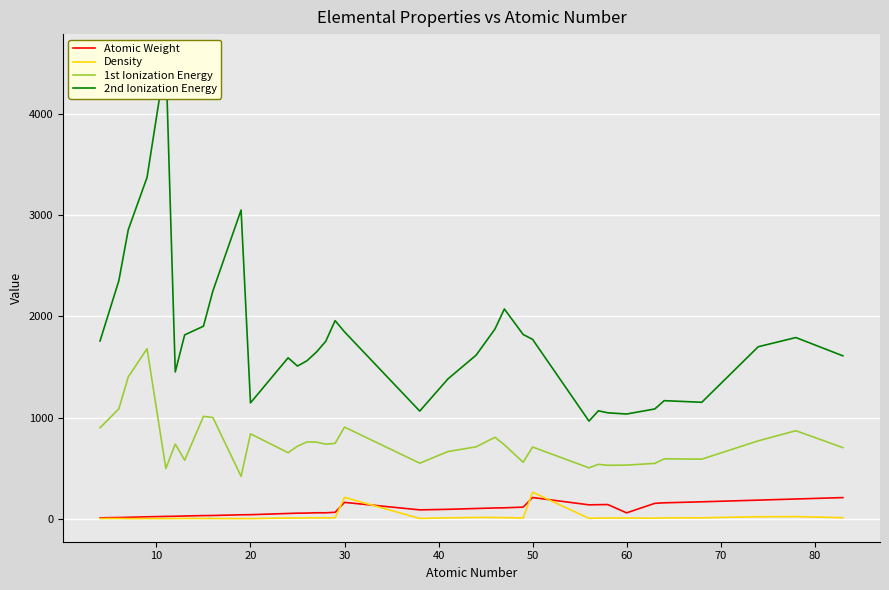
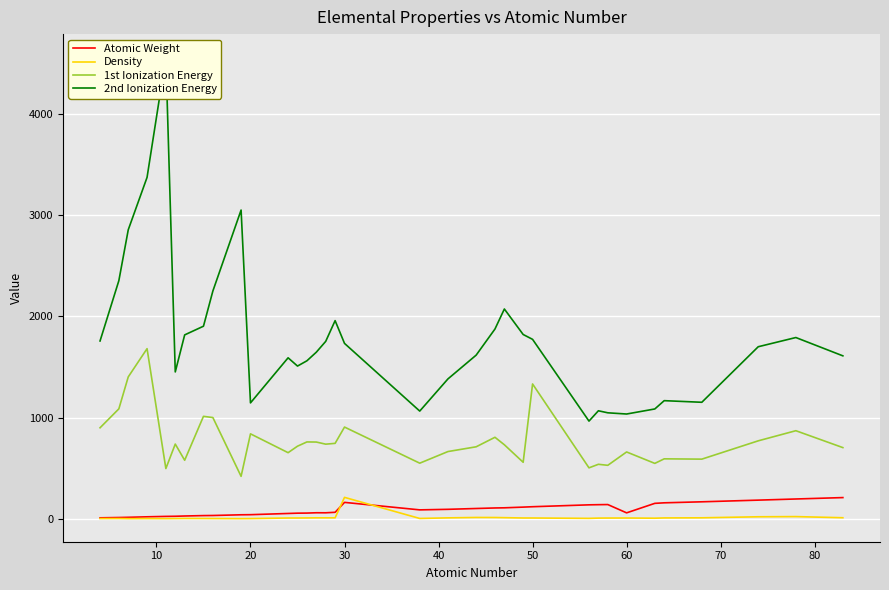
  {
    "Atomic Weight": {
      "20": 40,
      "30": 160,
-     "50": 210,
+     "50": 120,
      "60": 60
    },
    "Density": {
      "20": 0,
      "30": 210,
-     "50": 260,
+     "50": 10,
      "60": 10
    },
    "1st Ionization Energy": {
      "20": 840,
      "30": 910,
-     "50": 710,
-     "60": 530
+     "50": 1330,
+     "60": 660
    },
    "2nd Ionization Energy": {
      "20": 1150,
-     "30": 1850,
+     "30": 1730,
      "50": 1770,
      "60": 1040
    }
  }
